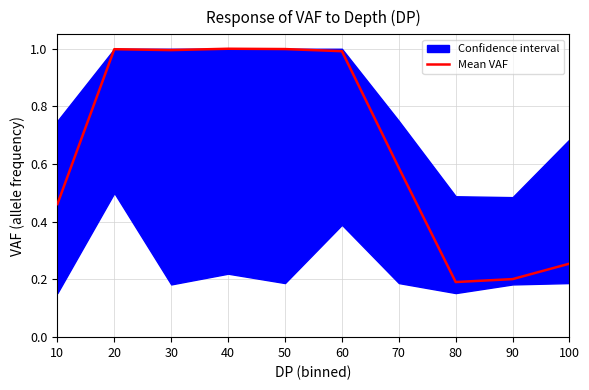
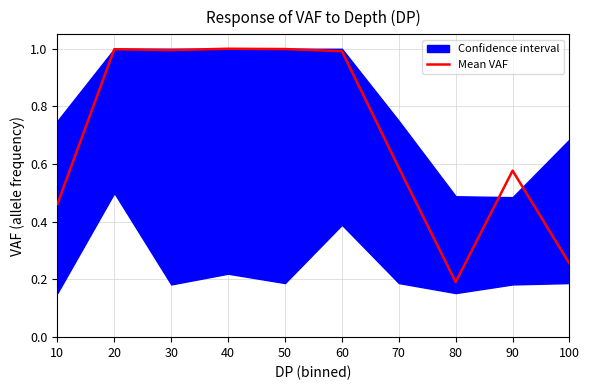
  {
    "Mean VAF": {
      "10": 0.46,
      "70": 0.59,
      "80": 0.19,
-     "90": 0.20,
+     "90": 0.58,
      "100": 0.25
    }
  }
